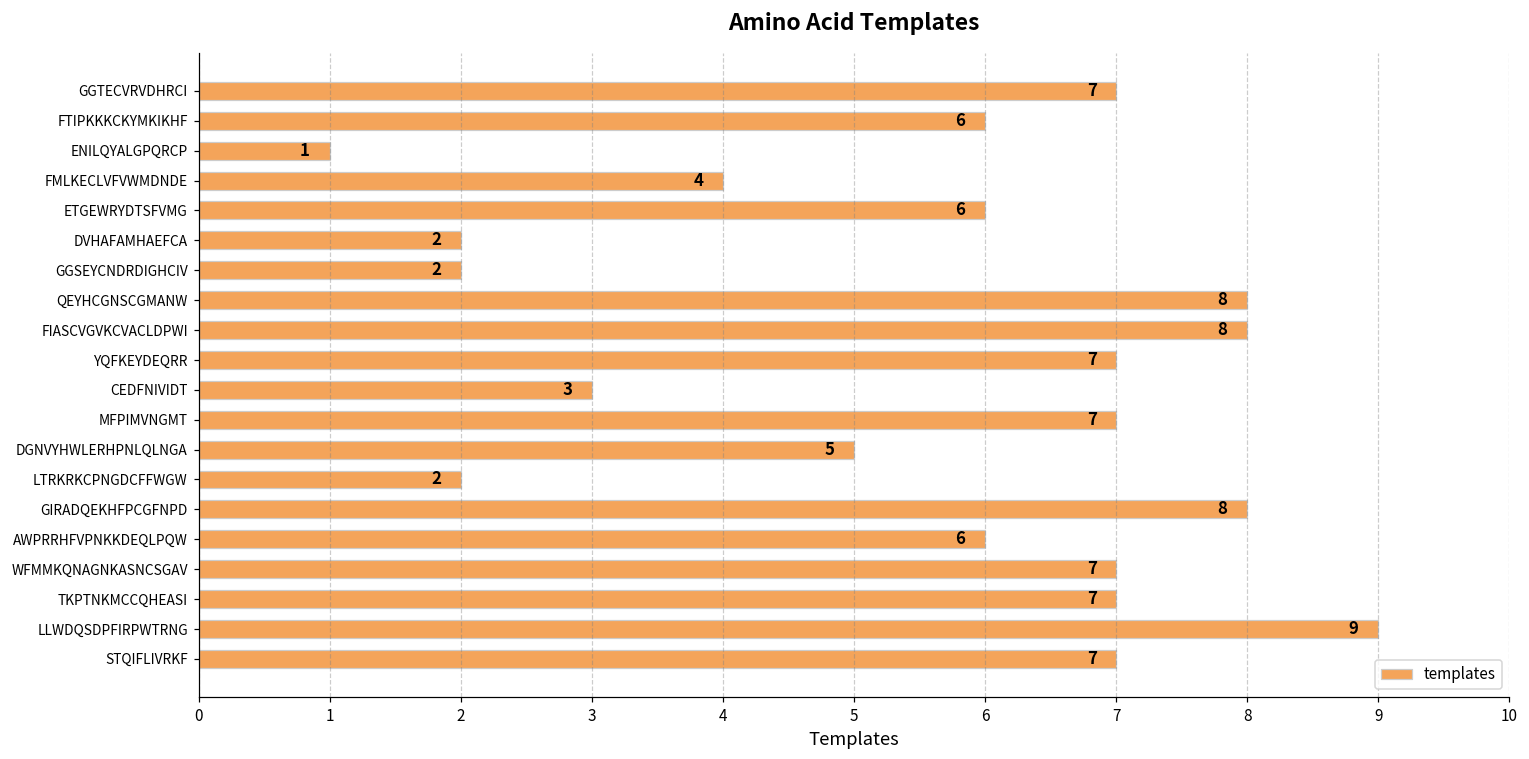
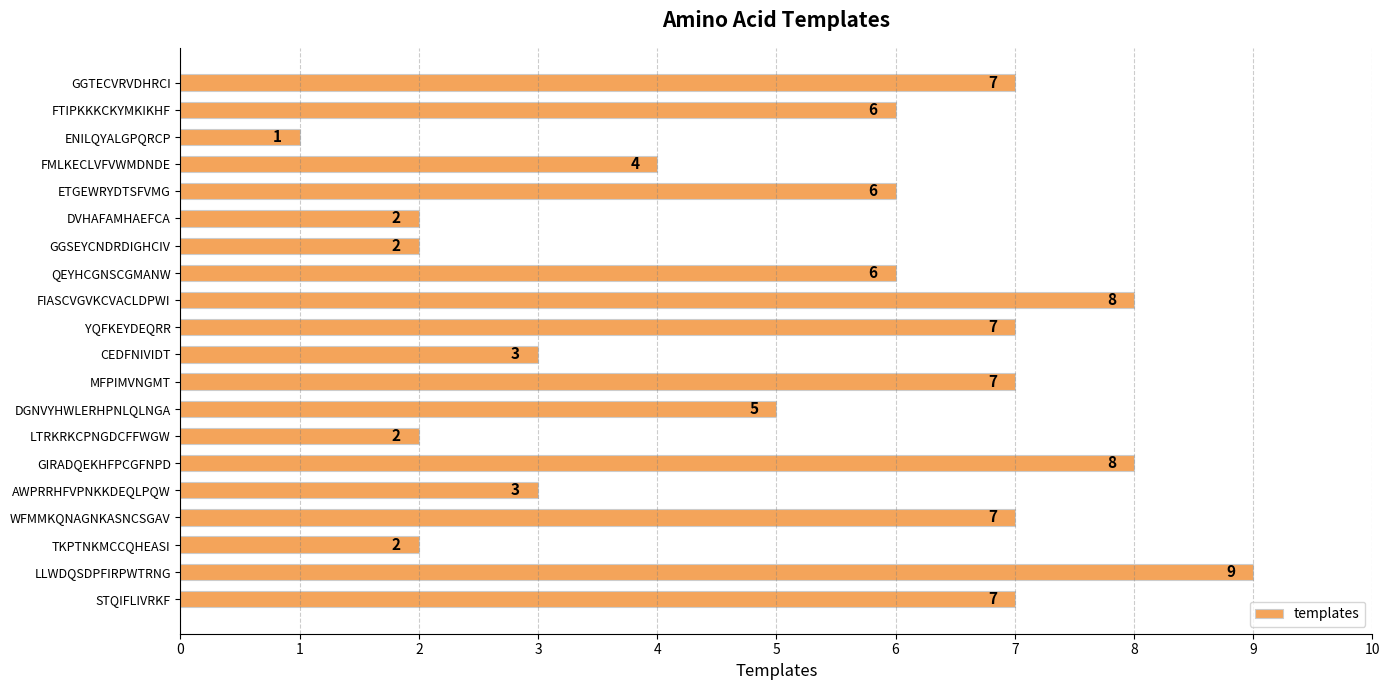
  {
    "GGTECVRVDHRCI": 7,
    "FTIPKKKCKYMKIKHF": 6,
    "ENILQYALGPQRCP": 1,
    "FMLKECLVFVWMDNDE": 4,
    "ETGEWRYDTSFVMG": 6,
    "DVHAFAMHAEFCA": 2,
    "GGSEYCNDRDIGHCIV": 2,
-   "QEYHCGNSCGMANW": 8,
+   "QEYHCGNSCGMANW": 6,
    "FIASCVGVKCVACLDPWI": 8,
    "YQFKEYDEQRR": 7,
    "CEDFNIVIDT": 3,
    "MFPIMVNGMT": 7,
    "DGNVYHWLERHPNLQLNGA": 5,
    "LTRKRKCPNGDCFFWGW": 2,
    "GIRADQEKHFPCGFNPD": 8,
-   "AWPRRHFVPNKKDEQLPQW": 6,
+   "AWPRRHFVPNKKDEQLPQW": 3,
    "WFMMKQNAGNKASNCSGAV": 7,
-   "TKPTNKMCCQHEASI": 7,
+   "TKPTNKMCCQHEASI": 2,
    "LLWDQSDPFIRPWTRNG": 9,
    "STQIFLIVRKF": 7
  }
